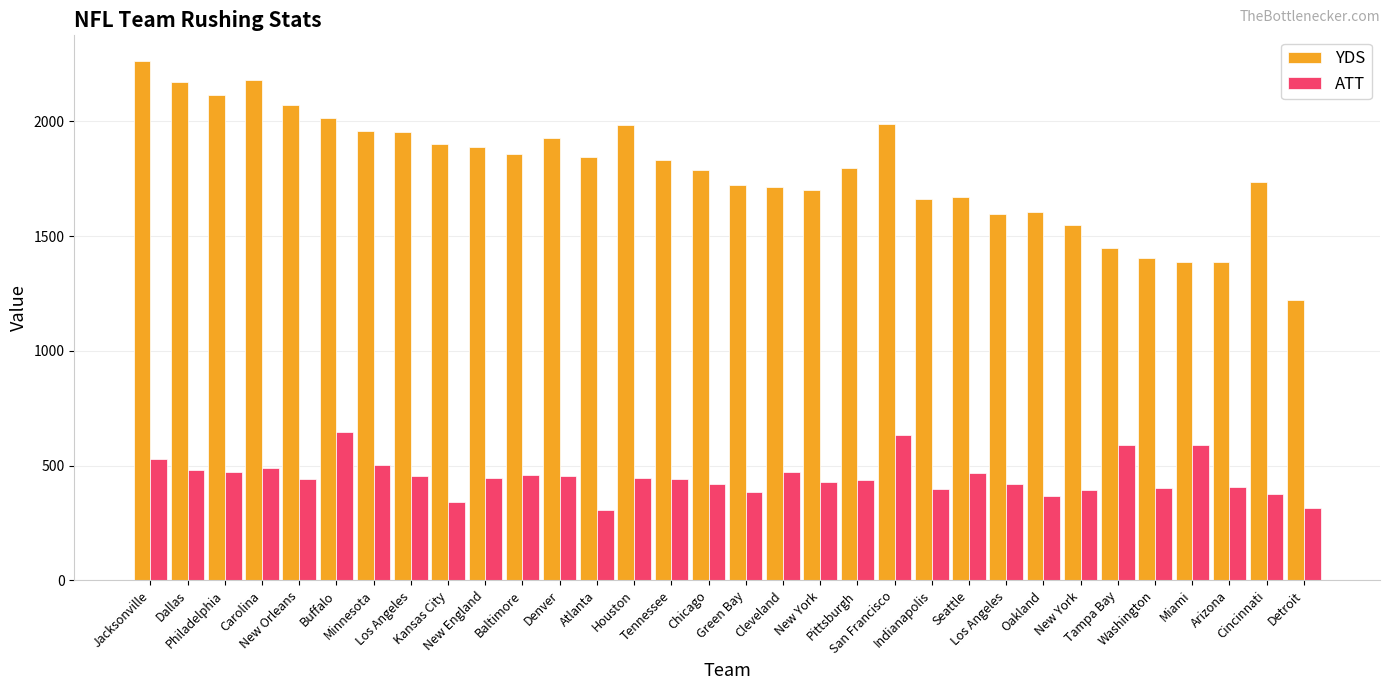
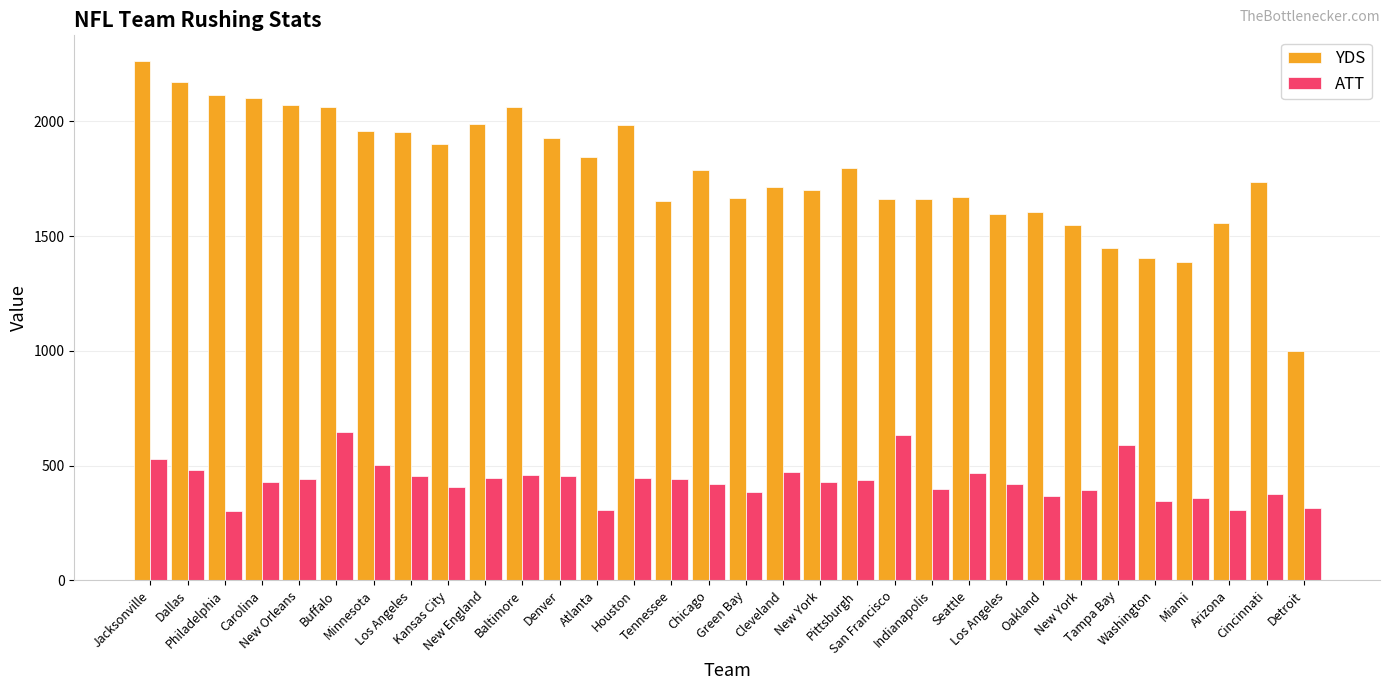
  {
    "YDS": {
      "Jacksonville": 2260,
      "Dallas": 2170,
      "Philadelphia": 2120,
-     "Carolina": 2180,
+     "Carolina": 2100,
      "New Orleans": 2070,
-     "Buffalo": 2020,
+     "Buffalo": 2070,
      "Minnesota": 1960,
      "Kansas City": 1900,
-     "New England": 1890,
-     "Baltimore": 1860,
+     "New England": 1990,
+     "Baltimore": 2070,
      "Denver": 1930,
      "Atlanta": 1850,
      "Houston": 1990,
-     "Tennessee": 1830,
+     "Tennessee": 1660,
      "Chicago": 1790,
-     "Green Bay": 1720,
+     "Green Bay": 1670,
      "Cleveland": 1710,
      "Pittsburgh": 1800,
-     "San Francisco": 1990,
+     "San Francisco": 1660,
      "Indianapolis": 1660,
      "Seattle": 1670,
      "Oakland": 1600,
      "Tampa Bay": 1450,
      "Washington": 1410,
      "Miami": 1390,
-     "Arizona": 1390,
+     "Arizona": 1560,
      "Cincinnati": 1740,
-     "Detroit": 1220
+     "Detroit": 1000
    },
    "ATT": {
      "Jacksonville": 530,
      "Dallas": 480,
-     "Philadelphia": 470,
-     "Carolina": 490,
+     "Philadelphia": 300,
+     "Carolina": 430,
      "New Orleans": 440,
      "Buffalo": 650,
      "Minnesota": 500,
-     "Kansas City": 340,
+     "Kansas City": 410,
      "New England": 450,
      "Baltimore": 460,
      "Denver": 460,
      "Atlanta": 310,
      "Houston": 450,
      "Tennessee": 440,
      "Chicago": 420,
      "Green Bay": 390,
      "Cleveland": 470,
      "Pittsburgh": 440,
      "San Francisco": 630,
      "Indianapolis": 400,
      "Seattle": 470,
      "Oakland": 370,
      "Tampa Bay": 590,
-     "Washington": 400,
-     "Miami": 590,
-     "Arizona": 410,
+     "Washington": 350,
+     "Miami": 360,
+     "Arizona": 310,
      "Cincinnati": 380,
      "Detroit": 310
    }
  }
